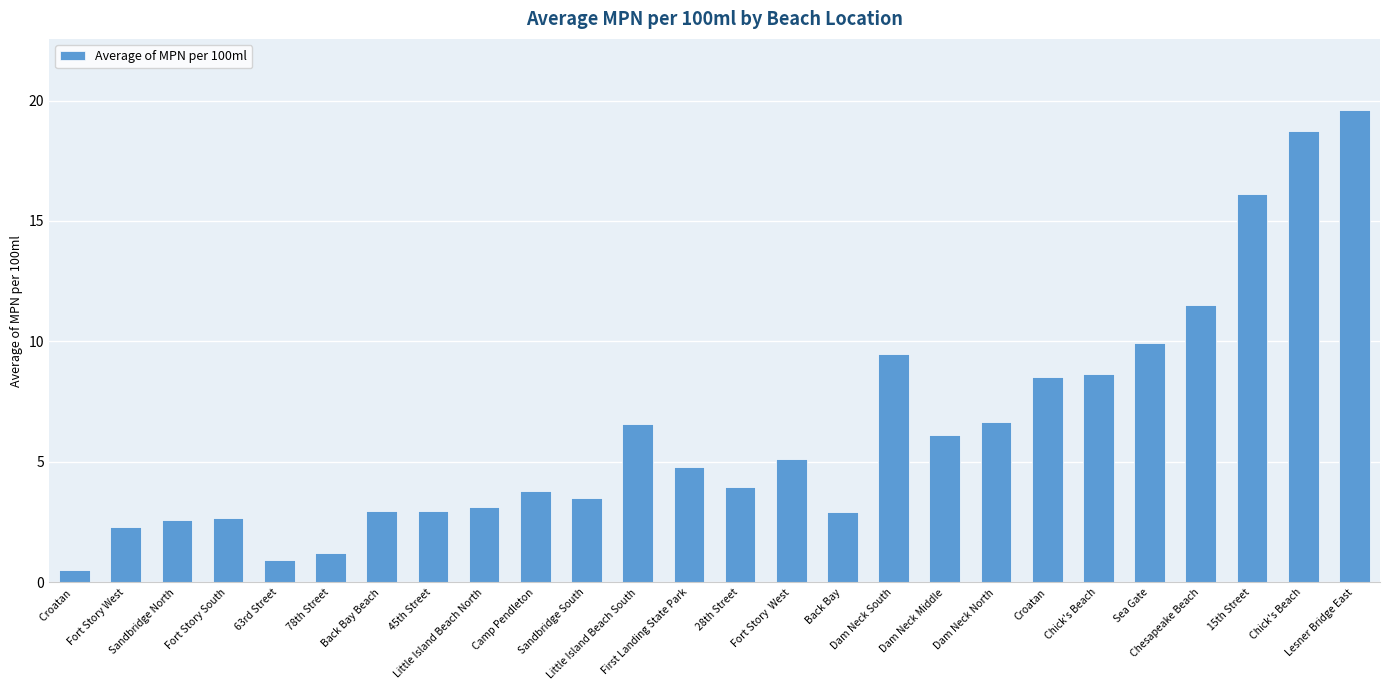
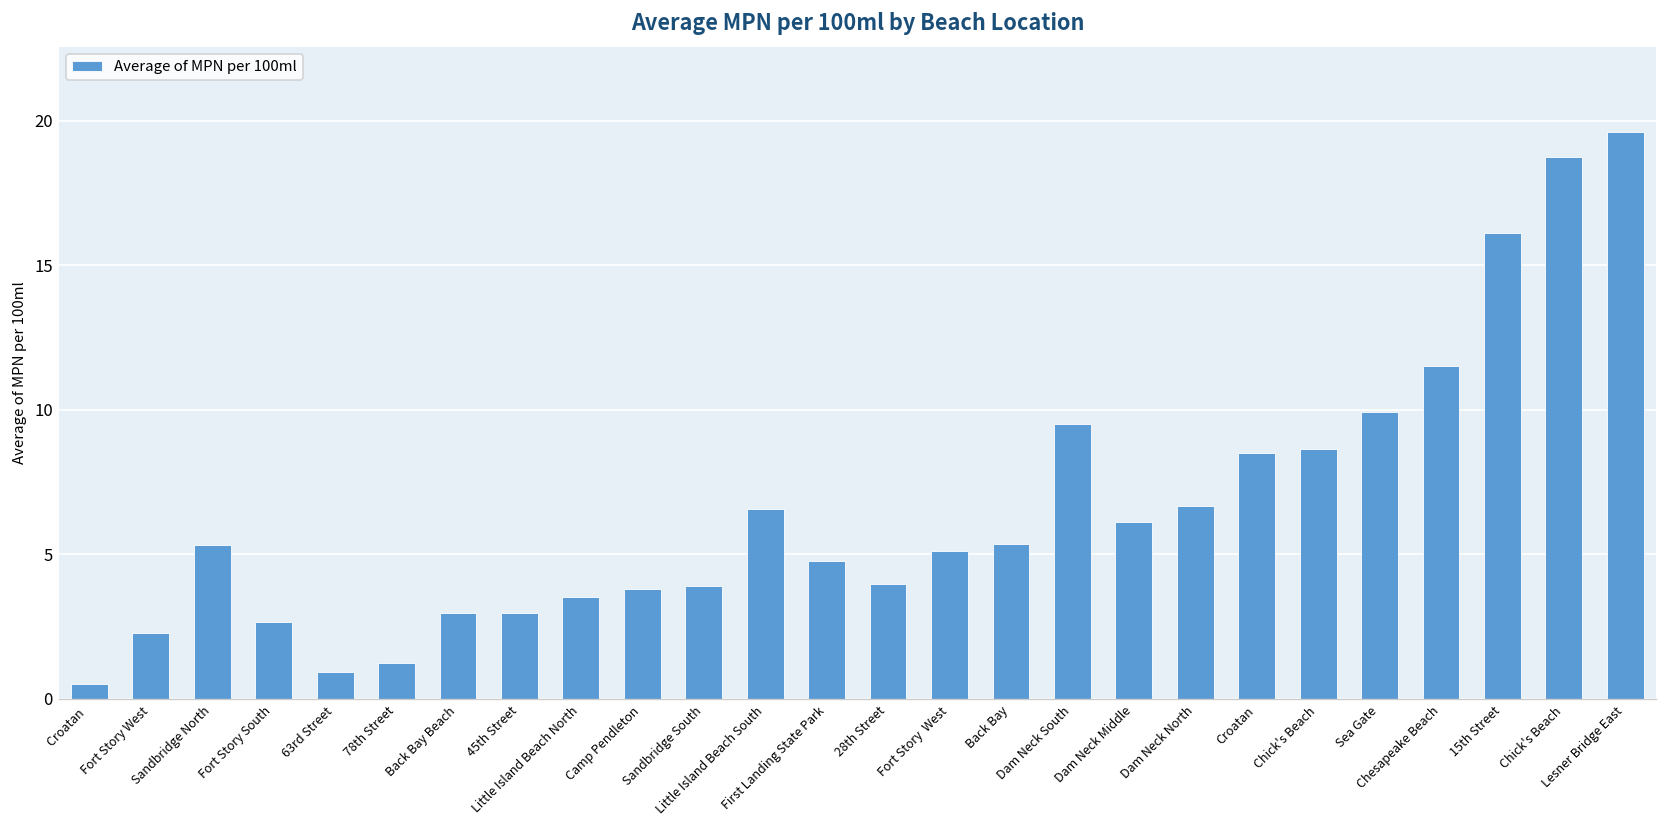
  {
-   "Sandbridge North": 2.6,
+   "Sandbridge North": 5.3,
    "Fort Story South": 2.7,
    "63rd Street": 0.9,
    "78th Street": 1.2,
    "Back Bay Beach": 3.0,
    "45th Street": 3.0,
-   "Little Island Beach North": 3.1,
+   "Little Island Beach North": 3.5,
    "Camp Pendleton": 3.8,
-   "Sandbridge South": 3.5,
+   "Sandbridge South": 3.9,
    "Little Island Beach South": 6.6,
    "First Landing State Park": 4.8,
    "28th Street": 4.0,
-   "Back Bay": 2.9,
+   "Back Bay": 5.4,
    "Dam Neck South": 9.5,
    "Dam Neck Middle": 6.1,
    "Dam Neck North": 6.7,
    "Sea Gate": 9.9,
    "Chesapeake Beach": 11.5,
    "15th Street": 16.1,
    "Lesner Bridge East": 19.6
  }
